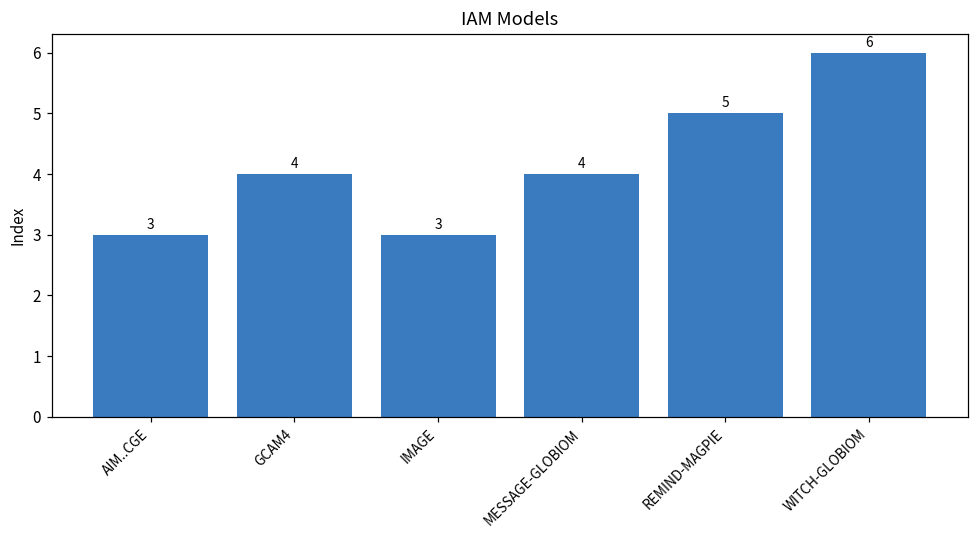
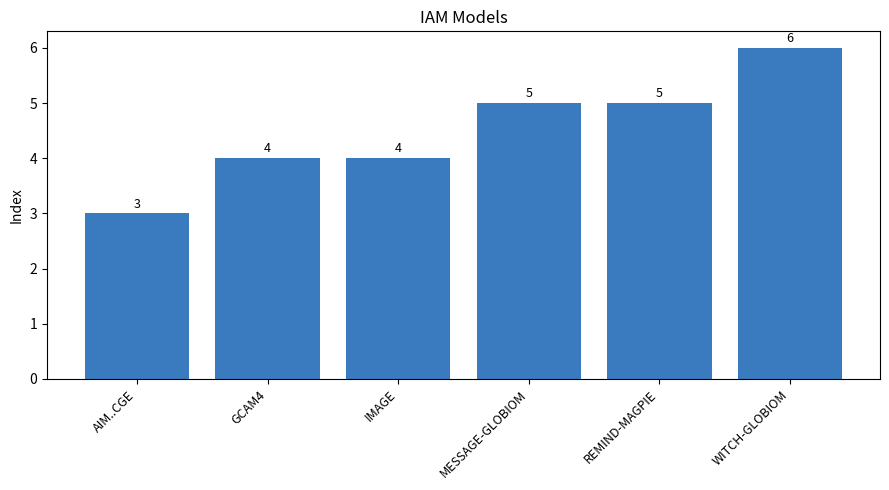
  {
    "AIM..CGE": 3,
    "GCAM4": 4,
-   "IMAGE": 3,
-   "MESSAGE-GLOBIOM": 4,
+   "IMAGE": 4,
+   "MESSAGE-GLOBIOM": 5,
    "REMIND-MAGPIE": 5,
    "WITCH-GLOBIOM": 6
  }
